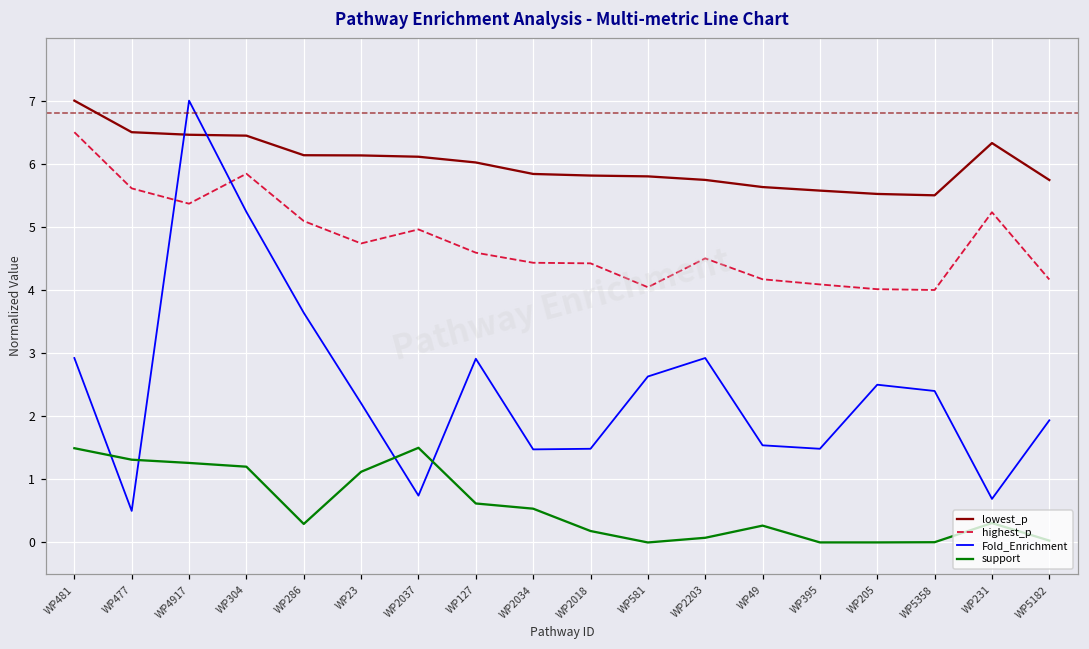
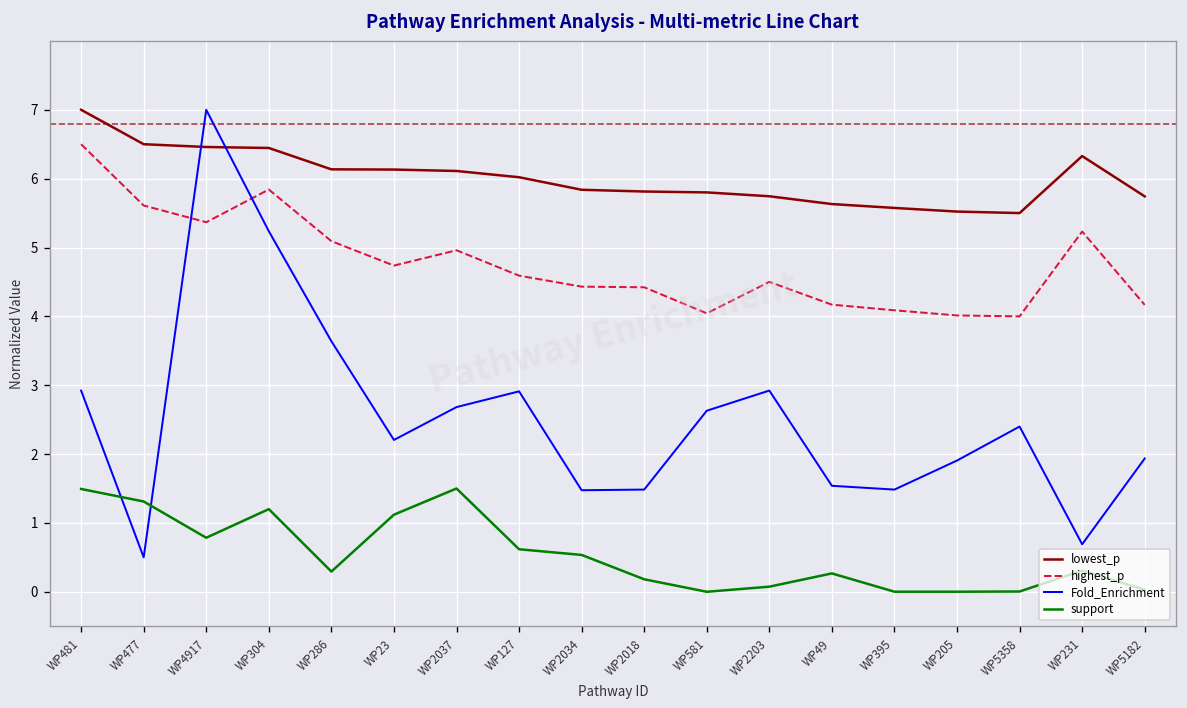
  {
    "lowest_p": {
      "WP481": 7.0,
      "WP477": 6.5,
      "WP4917": 6.5,
      "WP304": 6.4,
      "WP286": 6.1,
      "WP23": 6.1,
      "WP2037": 6.1,
      "WP127": 6.0,
      "WP2034": 5.8,
      "WP2018": 5.8,
      "WP581": 5.8,
      "WP2203": 5.7,
      "WP49": 5.6,
      "WP395": 5.6,
      "WP205": 5.5,
      "WP5358": 5.5,
      "WP231": 6.3,
      "WP5182": 5.7
    },
    "highest_p": {
      "WP481": 6.5,
      "WP477": 5.6,
      "WP4917": 5.4,
      "WP304": 5.8,
      "WP286": 5.1,
      "WP23": 4.7,
      "WP2037": 5.0,
      "WP127": 4.6,
      "WP2034": 4.4,
      "WP2018": 4.4,
      "WP581": 4.0,
      "WP2203": 4.5,
      "WP49": 4.2,
      "WP395": 4.1,
      "WP205": 4.0,
      "WP5358": 4.0,
      "WP231": 5.2,
      "WP5182": 4.2
    },
    "Fold_Enrichment": {
      "WP481": 2.9,
      "WP477": 0.5,
      "WP4917": 7.0,
      "WP304": 5.2,
      "WP286": 3.6,
      "WP23": 2.2,
-     "WP2037": 0.7,
+     "WP2037": 2.7,
      "WP127": 2.9,
      "WP2034": 1.5,
      "WP2018": 1.5,
      "WP581": 2.6,
      "WP2203": 2.9,
      "WP49": 1.5,
      "WP395": 1.5,
-     "WP205": 2.5,
+     "WP205": 1.9,
      "WP5358": 2.4,
      "WP231": 0.7,
      "WP5182": 1.9
    },
    "support": {
      "WP481": 1.5,
      "WP477": 1.3,
-     "WP4917": 1.3,
+     "WP4917": 0.8,
      "WP304": 1.2,
      "WP286": 0.3,
      "WP23": 1.1,
      "WP2037": 1.5,
      "WP127": 0.6,
      "WP2034": 0.5,
      "WP2018": 0.2,
      "WP581": 0.0,
      "WP2203": 0.1,
      "WP49": 0.3,
      "WP395": 0.0,
      "WP205": 0.0,
      "WP5358": 0.0
    }
  }
